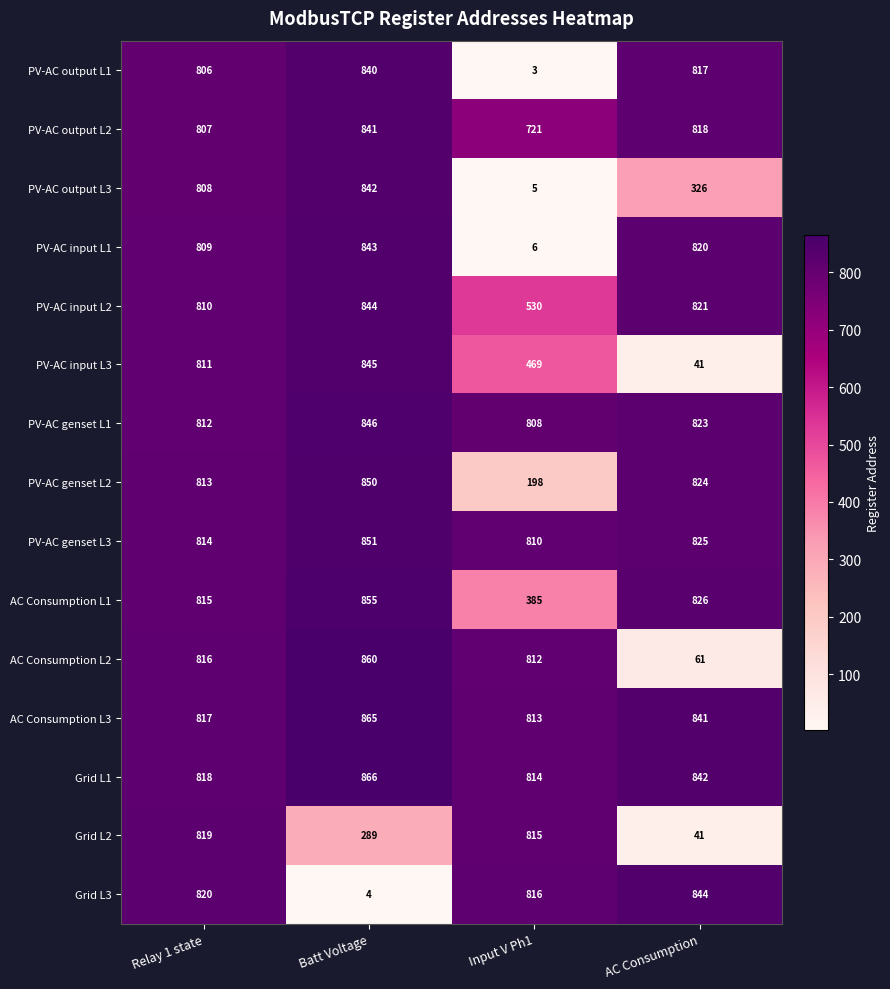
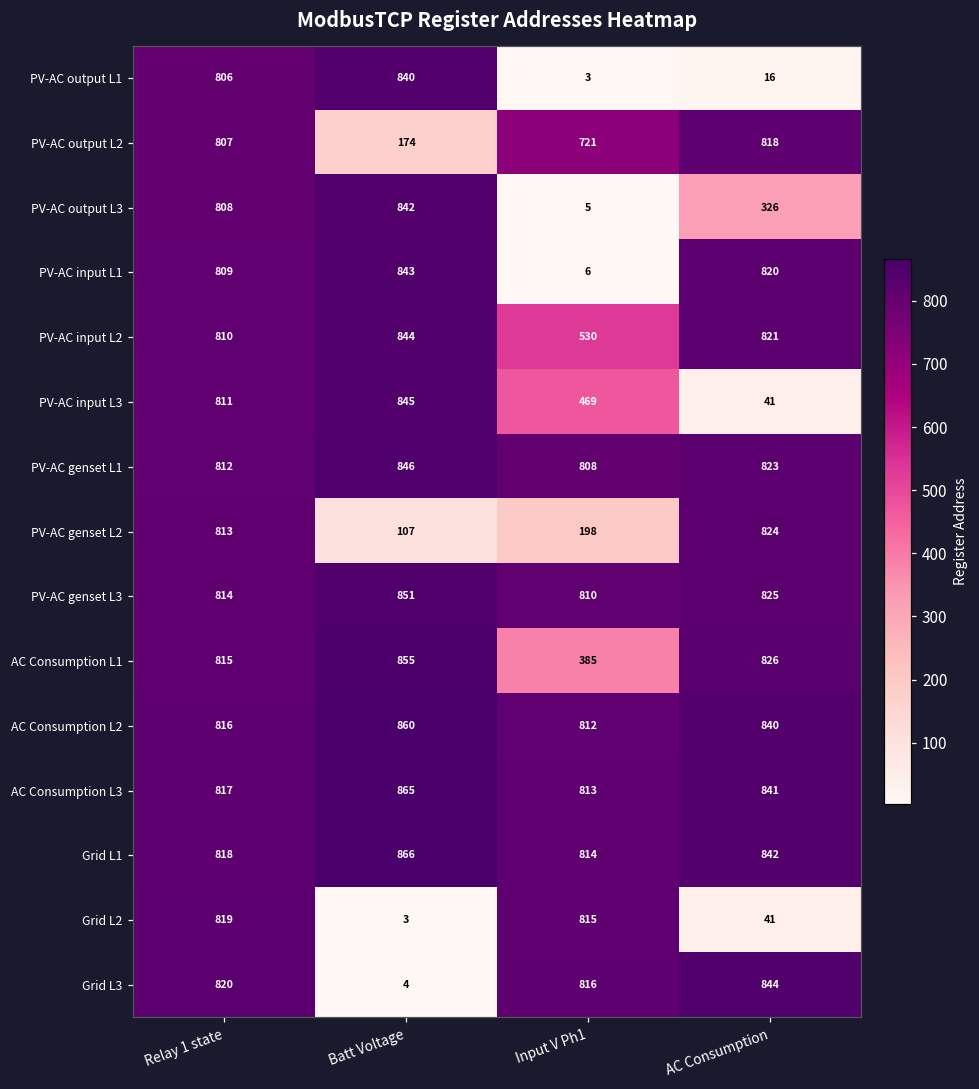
  {
    "PV-AC output L1": {
      "Relay 1 state": 806,
      "Batt Voltage": 840,
      "Input V Ph1": 3,
-     "AC Consumption": 817
+     "AC Consumption": 16
    },
    "PV-AC output L2": {
      "Relay 1 state": 807,
-     "Batt Voltage": 841,
+     "Batt Voltage": 174,
      "Input V Ph1": 721,
      "AC Consumption": 818
    },
    "PV-AC output L3": {
      "Relay 1 state": 808,
      "Batt Voltage": 842,
      "Input V Ph1": 5,
      "AC Consumption": 326
    },
    "PV-AC input L1": {
      "Relay 1 state": 809,
      "Batt Voltage": 843,
      "Input V Ph1": 6,
      "AC Consumption": 820
    },
    "PV-AC input L2": {
      "Relay 1 state": 810,
      "Batt Voltage": 844,
      "Input V Ph1": 530,
      "AC Consumption": 821
    },
    "PV-AC input L3": {
      "Relay 1 state": 811,
      "Batt Voltage": 845,
      "Input V Ph1": 469,
      "AC Consumption": 41
    },
    "PV-AC genset L1": {
      "Relay 1 state": 812,
      "Batt Voltage": 846,
      "Input V Ph1": 808,
      "AC Consumption": 823
    },
    "PV-AC genset L2": {
      "Relay 1 state": 813,
-     "Batt Voltage": 850,
+     "Batt Voltage": 107,
      "Input V Ph1": 198,
      "AC Consumption": 824
    },
    "PV-AC genset L3": {
      "Relay 1 state": 814,
      "Batt Voltage": 851,
      "Input V Ph1": 810,
      "AC Consumption": 825
    },
    "AC Consumption L1": {
      "Relay 1 state": 815,
      "Batt Voltage": 855,
      "Input V Ph1": 385,
      "AC Consumption": 826
    },
    "AC Consumption L2": {
      "Relay 1 state": 816,
      "Batt Voltage": 860,
      "Input V Ph1": 812,
-     "AC Consumption": 61
+     "AC Consumption": 840
    },
    "AC Consumption L3": {
      "Relay 1 state": 817,
      "Batt Voltage": 865,
      "Input V Ph1": 813,
      "AC Consumption": 841
    },
    "Grid L1": {
      "Relay 1 state": 818,
      "Batt Voltage": 866,
      "Input V Ph1": 814,
      "AC Consumption": 842
    },
    "Grid L2": {
      "Relay 1 state": 819,
-     "Batt Voltage": 289,
+     "Batt Voltage": 3,
      "Input V Ph1": 815,
      "AC Consumption": 41
    },
    "Grid L3": {
      "Relay 1 state": 820,
      "Batt Voltage": 4,
      "Input V Ph1": 816,
      "AC Consumption": 844
    }
  }
